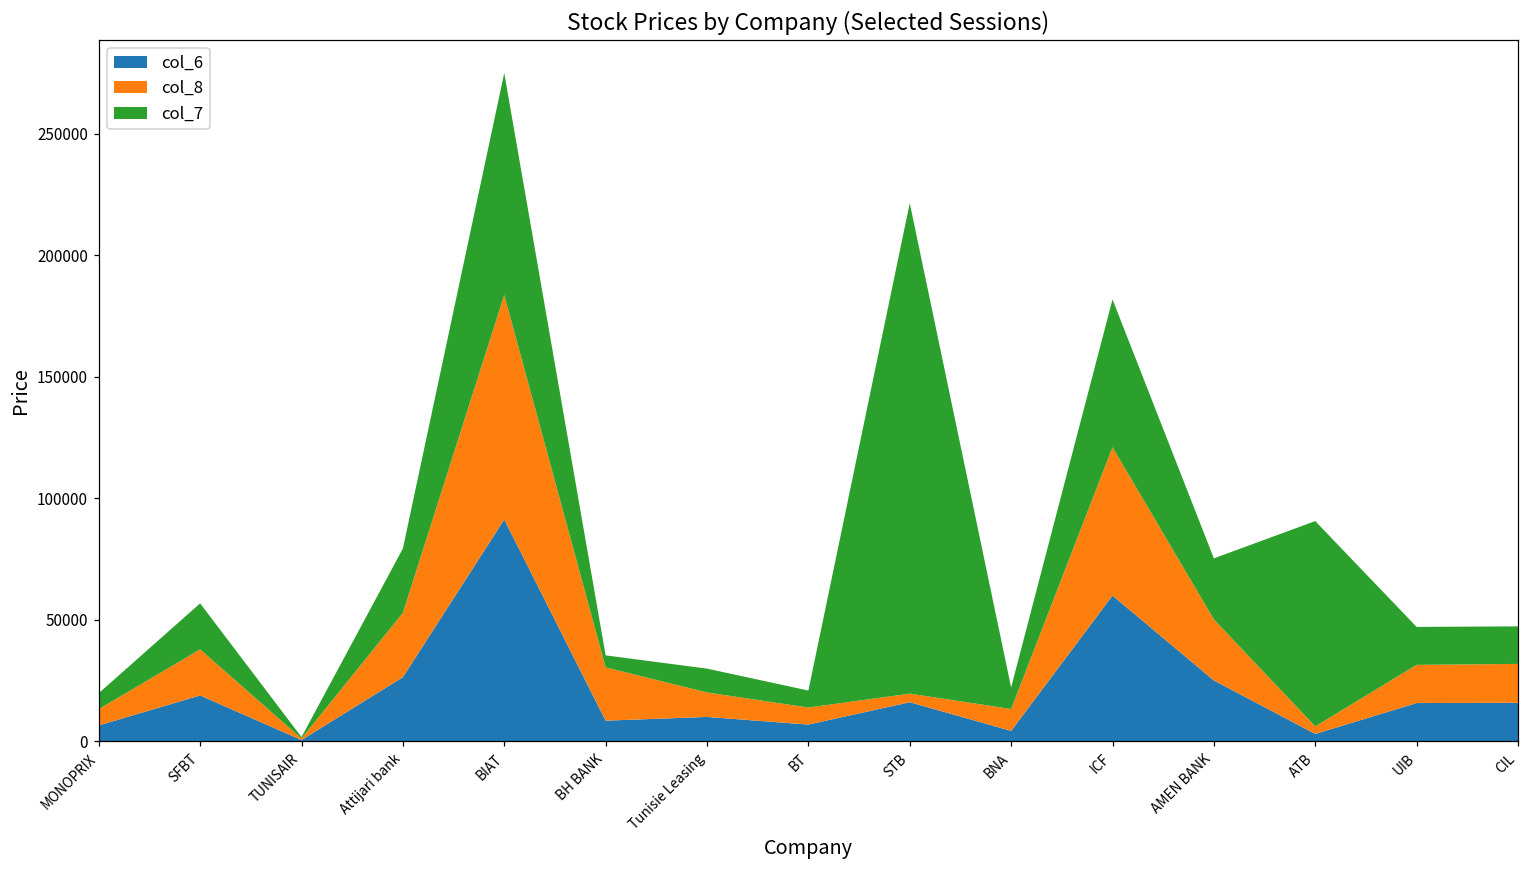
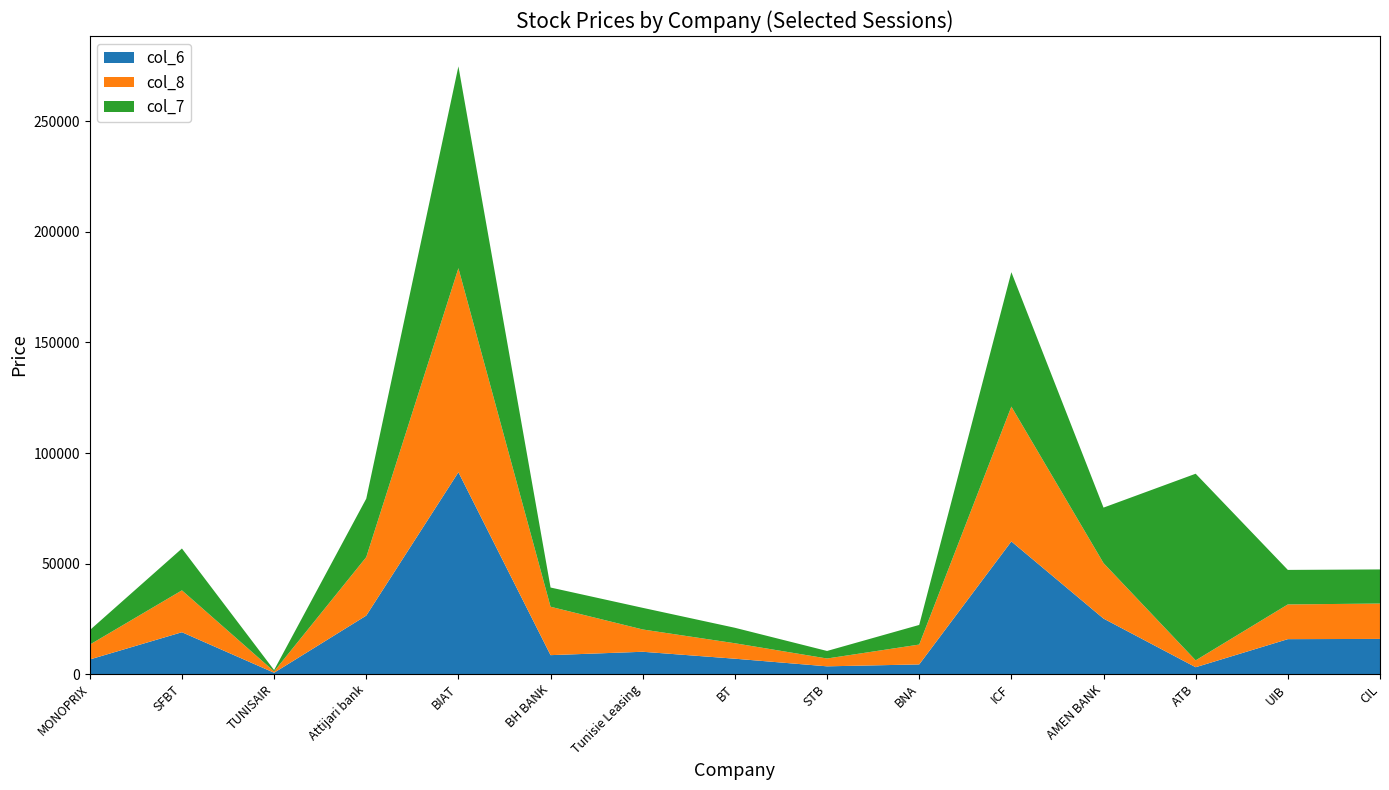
  {
    "col_6": {
-     "STB": 16000
+     "STB": 4000
    },
    "col_7": {
      "MONOPRIX": 7000,
      "SFBT": 19000,
      "Attijari bank": 26000,
      "BIAT": 91000,
-     "BH BANK": 5000,
+     "BH BANK": 9000,
      "Tunisie Leasing": 10000,
      "BT": 7000,
-     "STB": 202000,
+     "STB": 3000,
      "BNA": 9000,
      "ICF": 61000,
      "AMEN BANK": 25000,
      "ATB": 84000,
      "UIB": 16000,
      "CIL": 15000
    }
  }
